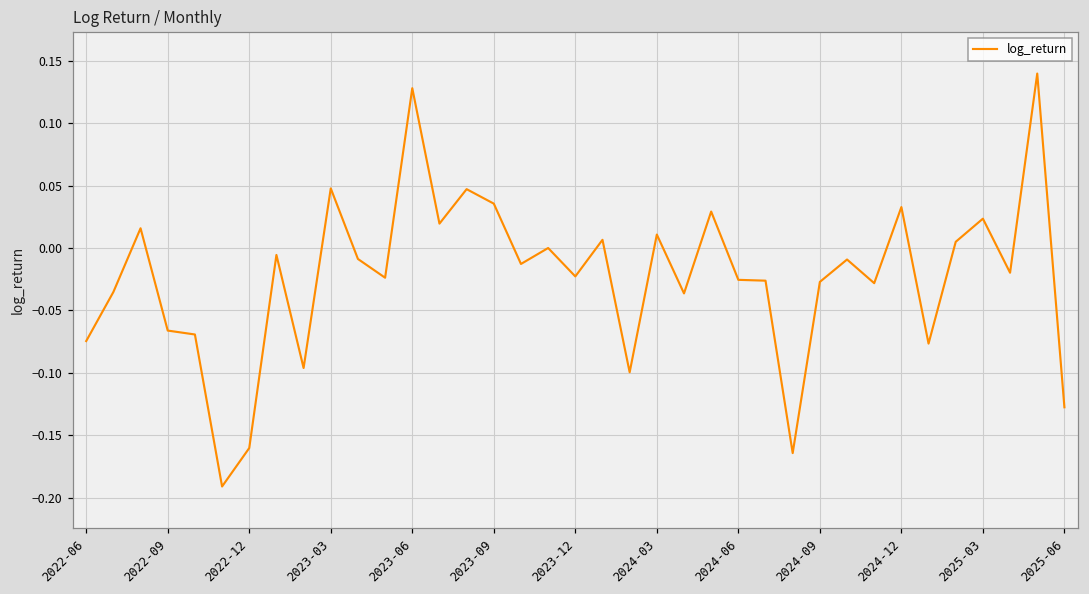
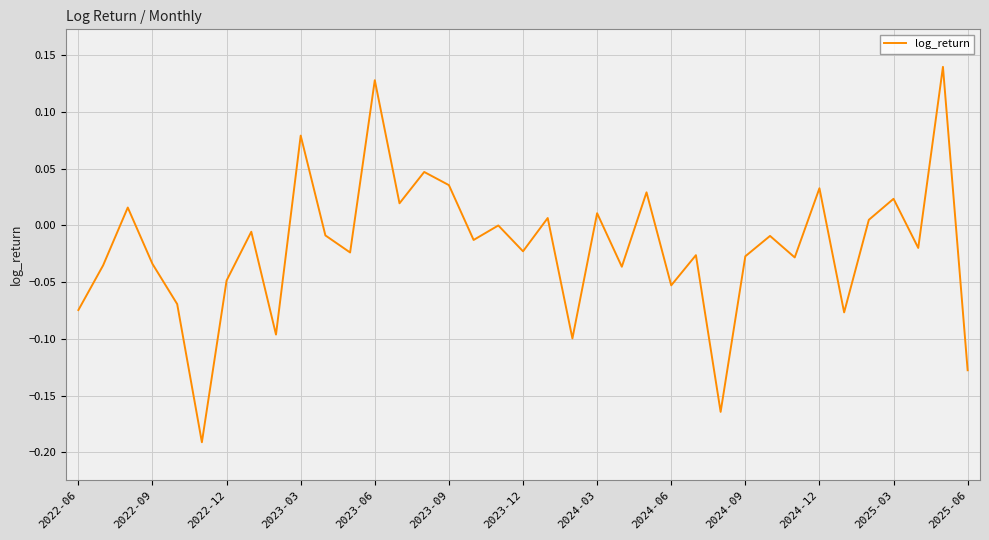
  {
    "2022-06": -0.075,
-   "2022-09": -0.066,
-   "2022-12": -0.160,
-   "2023-03": 0.048,
+   "2022-09": -0.034,
+   "2022-12": -0.049,
+   "2023-03": 0.079,
    "2023-06": 0.128,
    "2023-09": 0.036,
    "2023-12": -0.023,
    "2024-03": 0.011,
-   "2024-06": -0.026,
+   "2024-06": -0.053,
    "2024-09": -0.027,
    "2024-12": 0.033,
    "2025-03": 0.023,
    "2025-06": -0.128
  }
